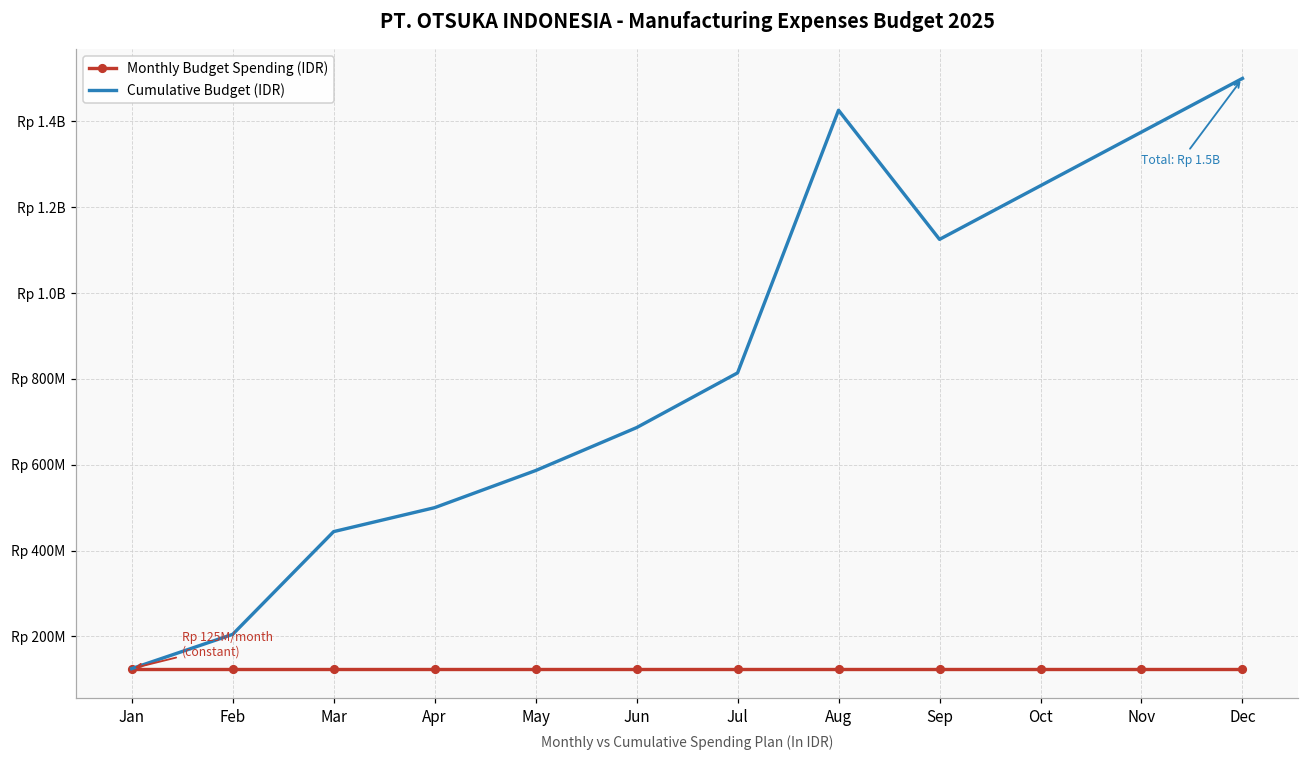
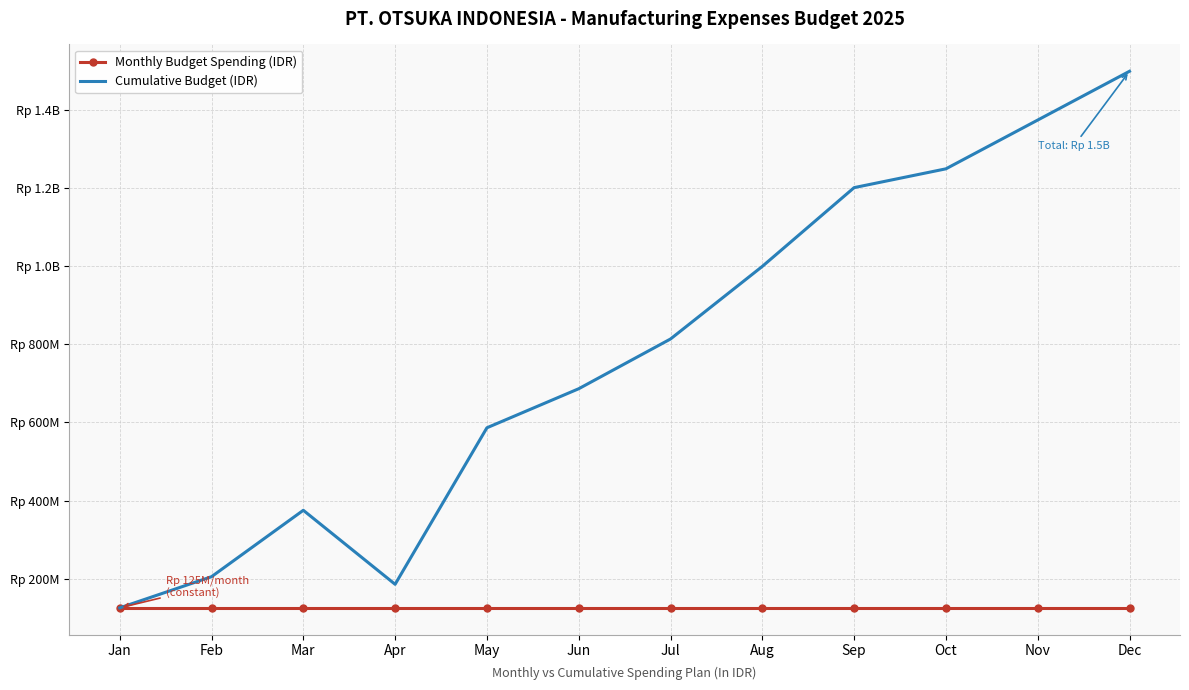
  {
    "Monthly Budget Spending (IDR)": {
      "Mar": "Rp 130000000",
      "Apr": "Rp 130000000",
      "May": "Rp 130000000",
      "Jun": "Rp 130000000",
      "Jul": "Rp 130000000",
      "Aug": "Rp 130000000",
      "Sep": "Rp 130000000",
      "Oct": "Rp 130000000",
      "Nov": "Rp 130000000",
      "Dec": "Rp 130000000"
    },
    "Cumulative Budget (IDR)": {
-     "Mar": "Rp 440000000",
-     "Apr": "Rp 500000000",
+     "Mar": "Rp 380000000",
+     "Apr": "Rp 190000000",
      "May": "Rp 590000000",
      "Jun": "Rp 690000000",
      "Jul": "Rp 810000000",
-     "Aug": "Rp 1430000000",
-     "Sep": "Rp 1130000000",
+     "Aug": "Rp 1000000000",
+     "Sep": "Rp 1200000000",
      "Oct": "Rp 1250000000",
      "Dec": "Rp 1500000000"
    }
  }
